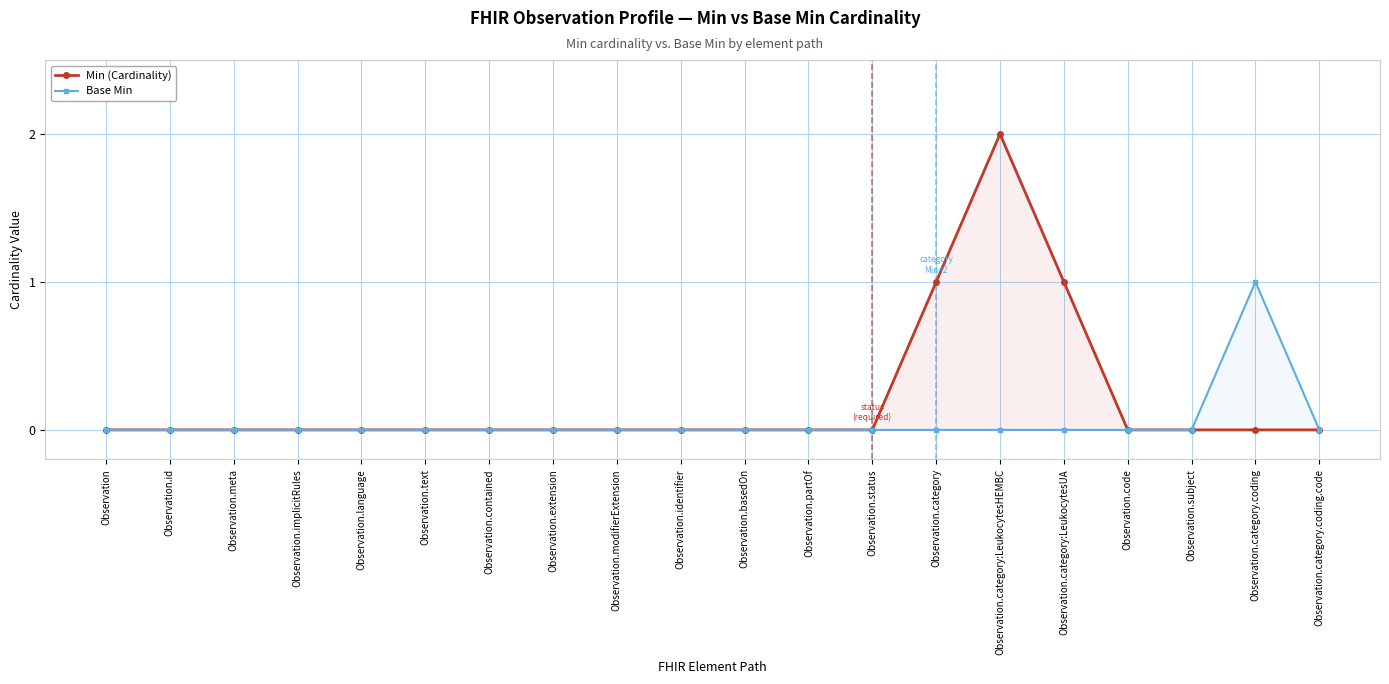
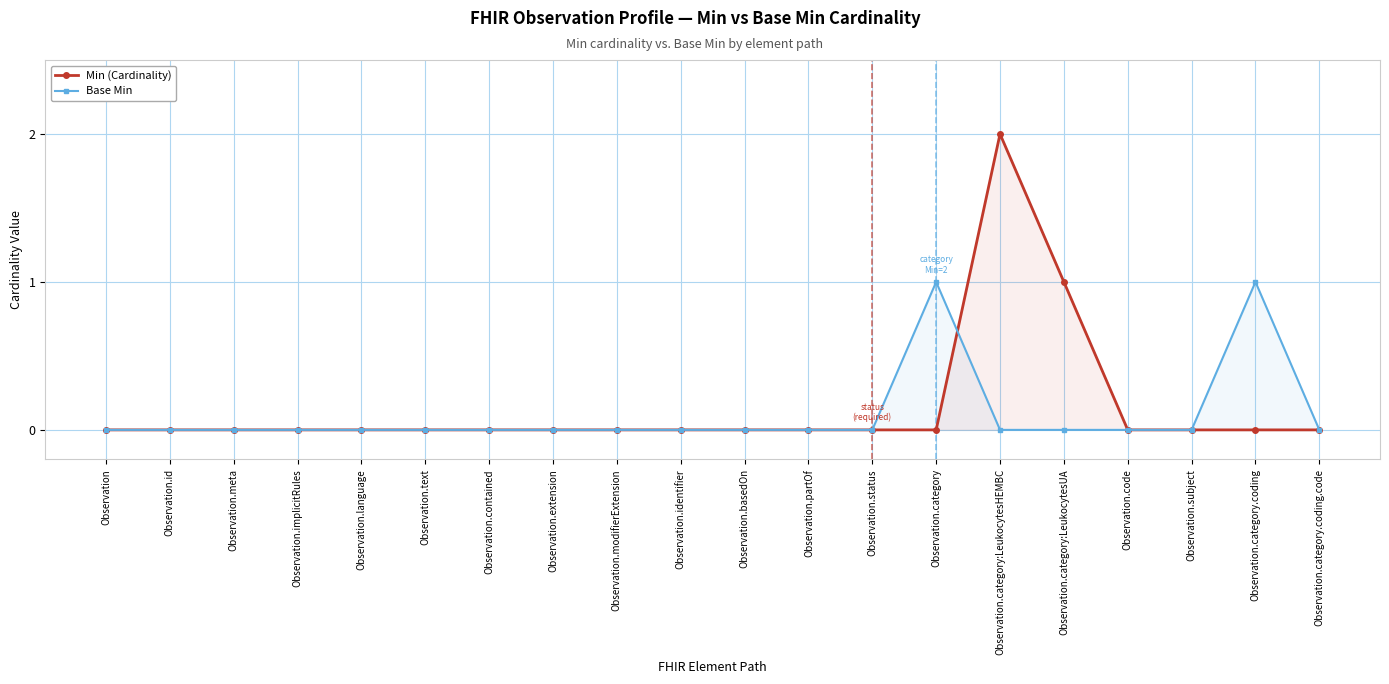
  {
    "Min (Cardinality)": {
-     "Observation.category": 1,
+     "Observation.category": 0,
      "Observation.category:LeukocytesHEMBC": 2,
      "Observation.category:LeukocytesUA": 1,
      "Observation.category.coding": 0
    },
    "Base Min": {
-     "Observation.category": 0,
+     "Observation.category": 1,
      "Observation.category:LeukocytesHEMBC": 0,
      "Observation.category:LeukocytesUA": 0,
      "Observation.category.coding": 1
    }
  }
